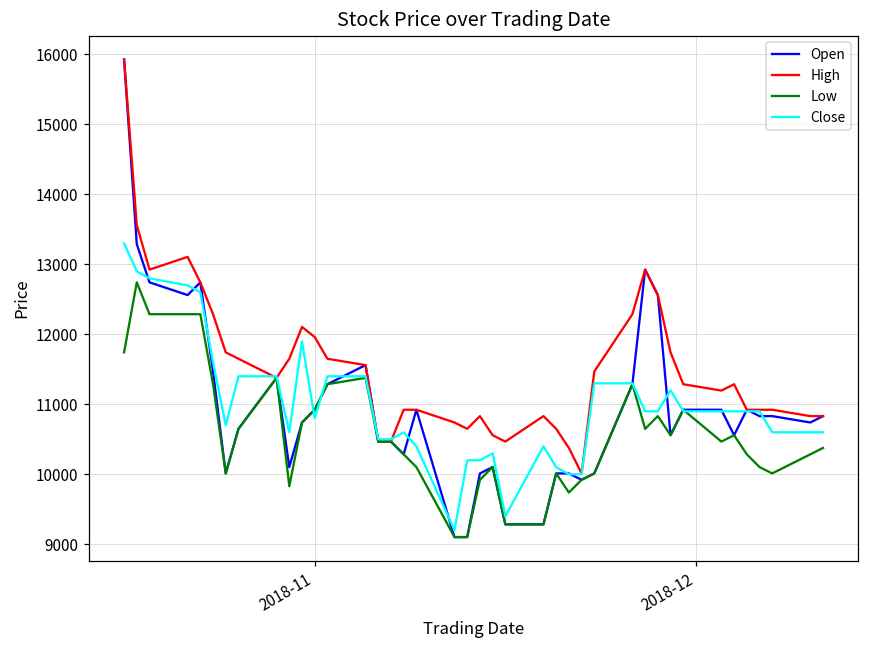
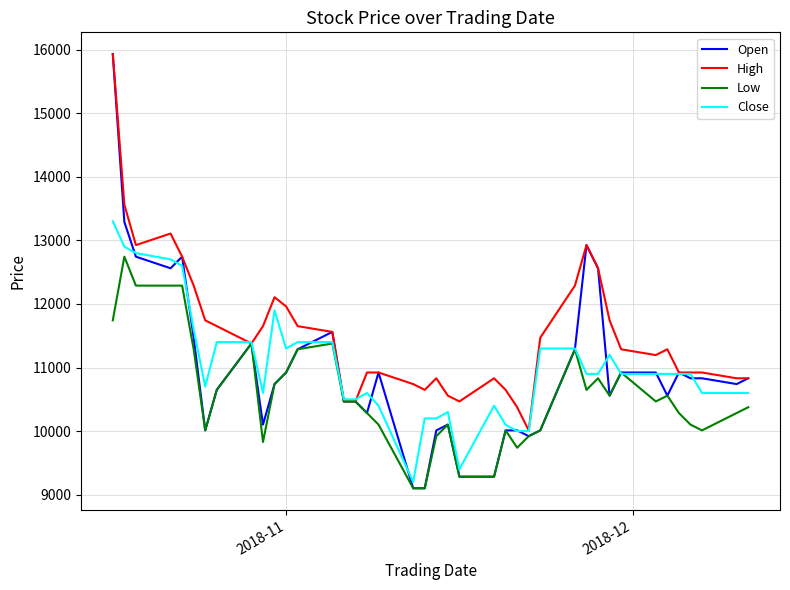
  {
    "High": {
      "2018-11": 12000
    },
    "Close": {
-     "2018-11": 10800
+     "2018-11": 11300
    }
  }
